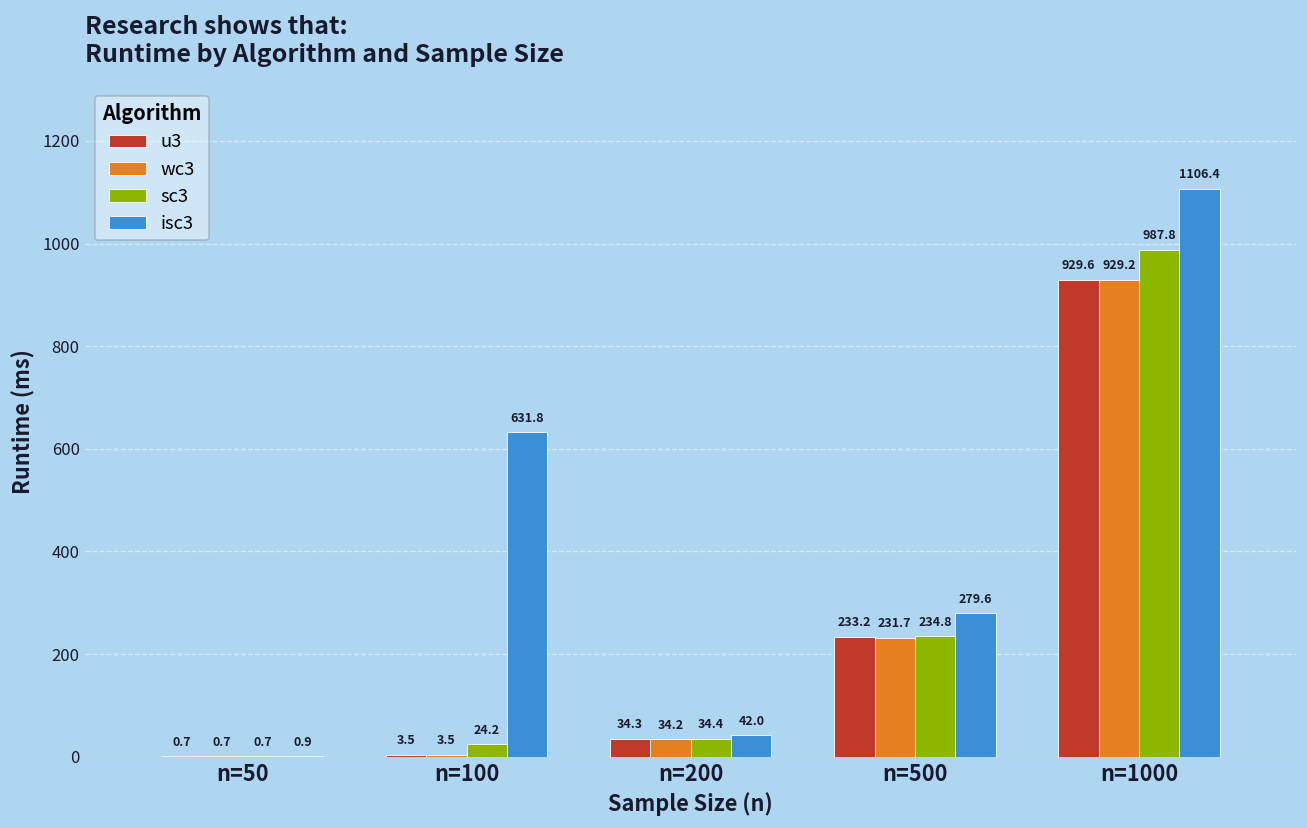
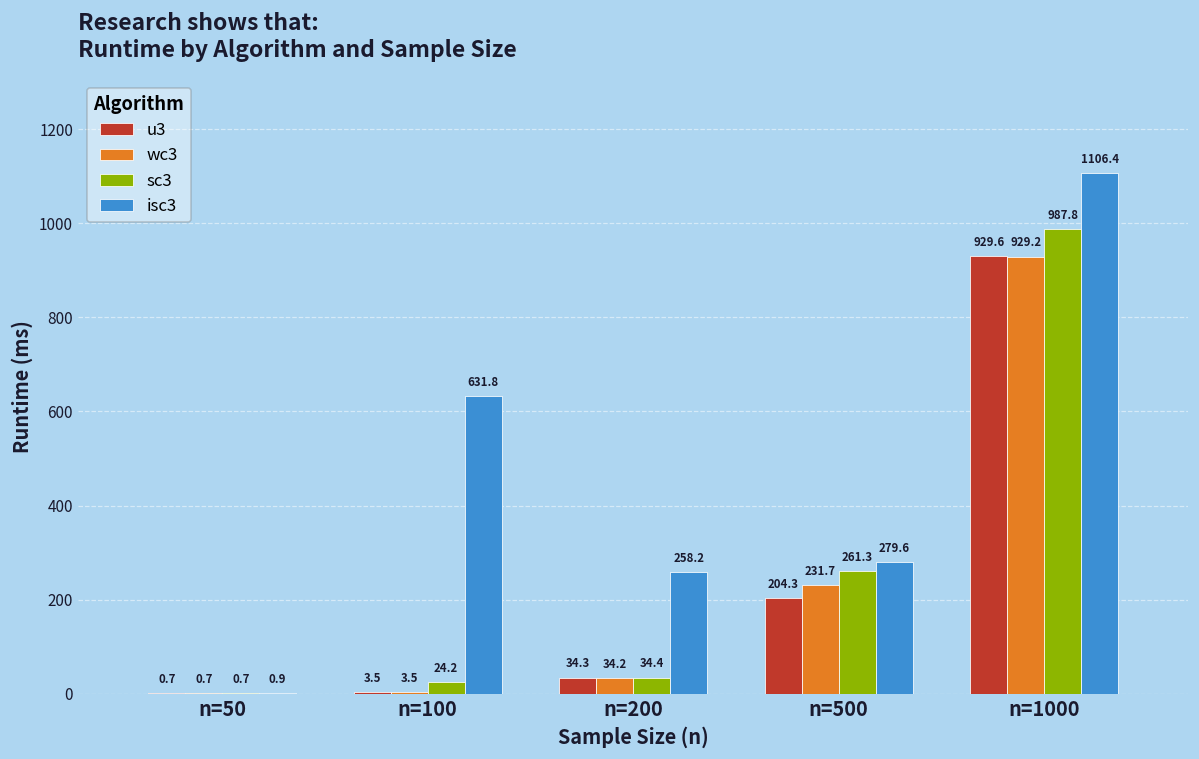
  {
    "u3": {
      "n=50": 0.7,
      "n=100": 3.5,
      "n=200": 34.3,
-     "n=500": 233.2,
+     "n=500": 204.3,
      "n=1000": 929.6
    },
    "wc3": {
      "n=50": 0.7,
      "n=100": 3.5,
      "n=200": 34.2,
      "n=500": 231.7,
      "n=1000": 929.2
    },
    "sc3": {
      "n=50": 0.7,
      "n=100": 24.2,
      "n=200": 34.4,
-     "n=500": 234.8,
+     "n=500": 261.3,
      "n=1000": 987.8
    },
    "isc3": {
      "n=50": 0.9,
      "n=100": 631.8,
-     "n=200": 42.0,
+     "n=200": 258.2,
      "n=500": 279.6,
      "n=1000": 1106.4
    }
  }
